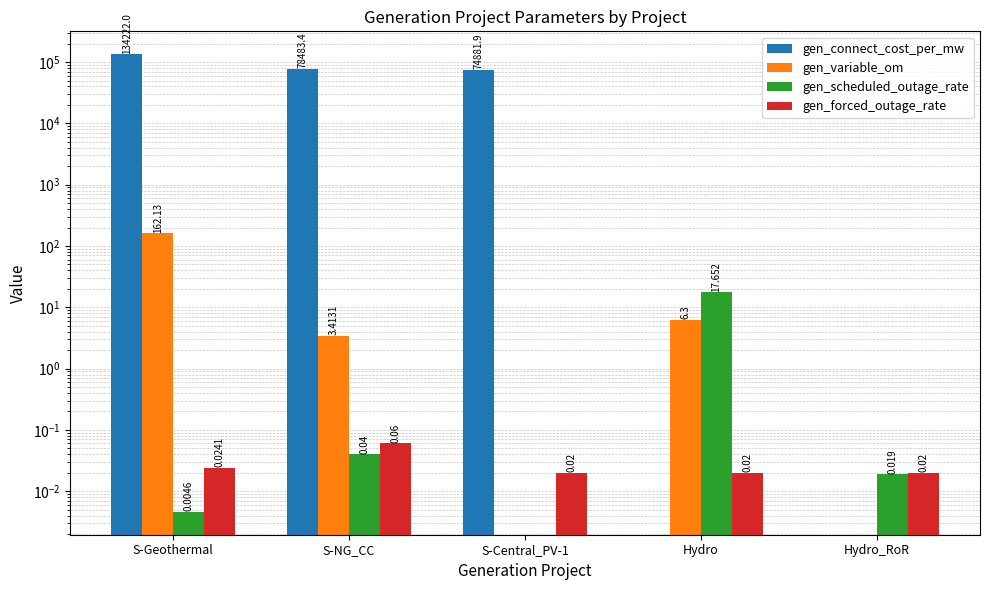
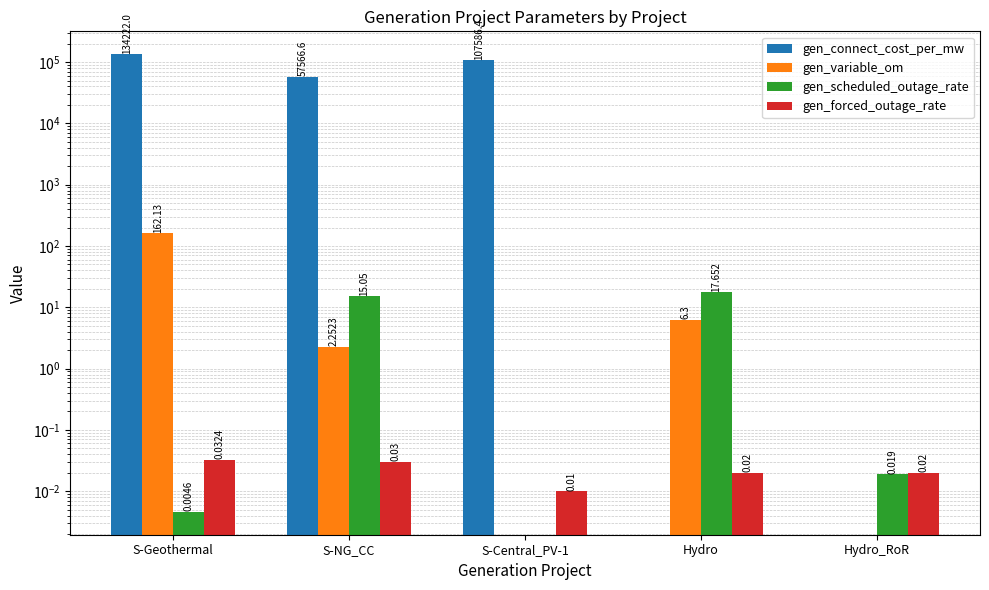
  {
    "gen_connect_cost_per_mw": {
      "S-Geothermal": 134222.0,
-     "S-NG_CC": 78483.4,
-     "S-Central_PV-1": 74881.9
+     "S-NG_CC": 57566.6,
+     "S-Central_PV-1": 107586.4
    },
    "gen_variable_om": {
      "S-Geothermal": 162.13,
-     "S-NG_CC": 3.4131,
+     "S-NG_CC": 2.2523,
      "Hydro": 6.3
    },
    "gen_scheduled_outage_rate": {
      "S-Geothermal": 0.0046,
-     "S-NG_CC": 0.04,
+     "S-NG_CC": 15.05,
      "Hydro": 17.652,
      "Hydro_RoR": 0.019
    },
    "gen_forced_outage_rate": {
-     "S-Geothermal": 0.0241,
-     "S-NG_CC": 0.06,
-     "S-Central_PV-1": 0.02,
+     "S-Geothermal": 0.0324,
+     "S-NG_CC": 0.03,
+     "S-Central_PV-1": 0.01,
      "Hydro": 0.02,
      "Hydro_RoR": 0.02
    }
  }
